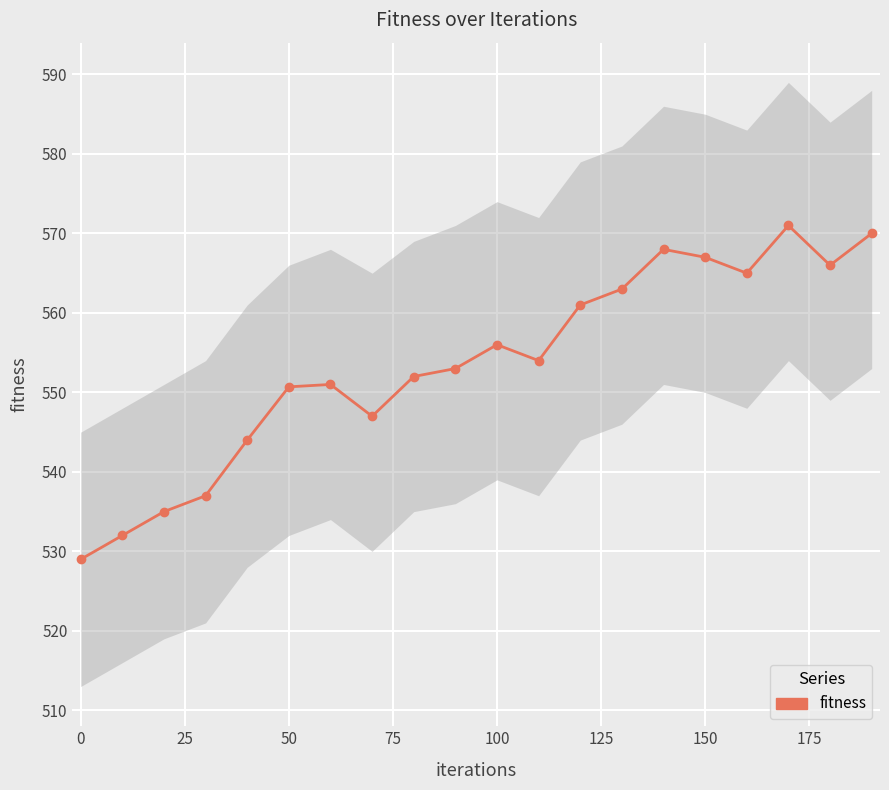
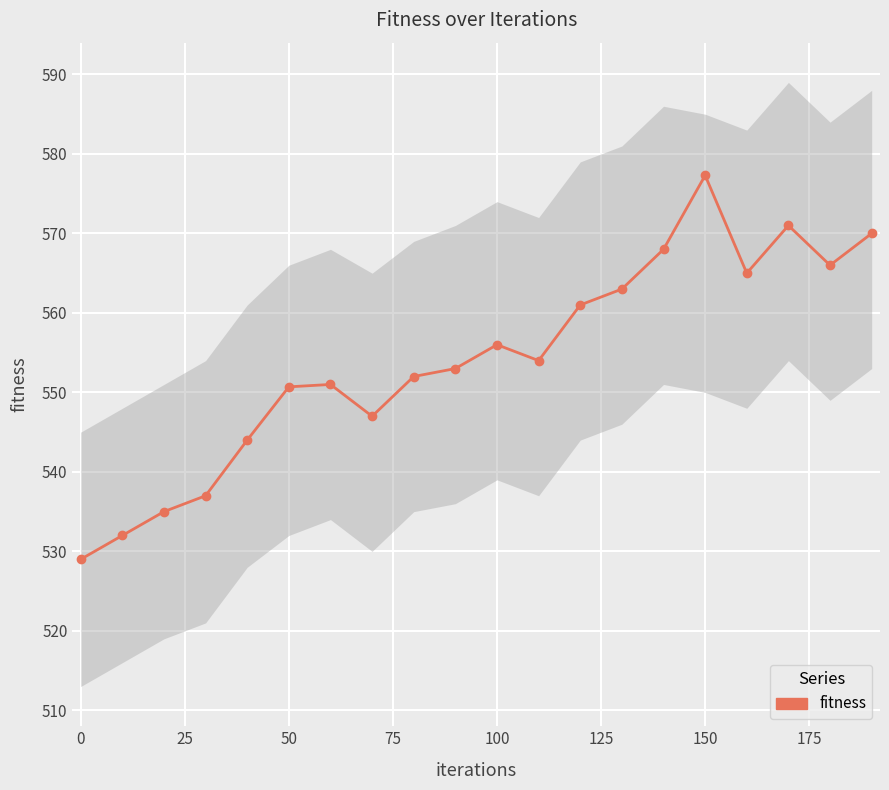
  {
    "fitness": {
      "0": 529,
      "50": 551,
      "100": 556,
-     "150": 567
+     "150": 577
    }
  }
